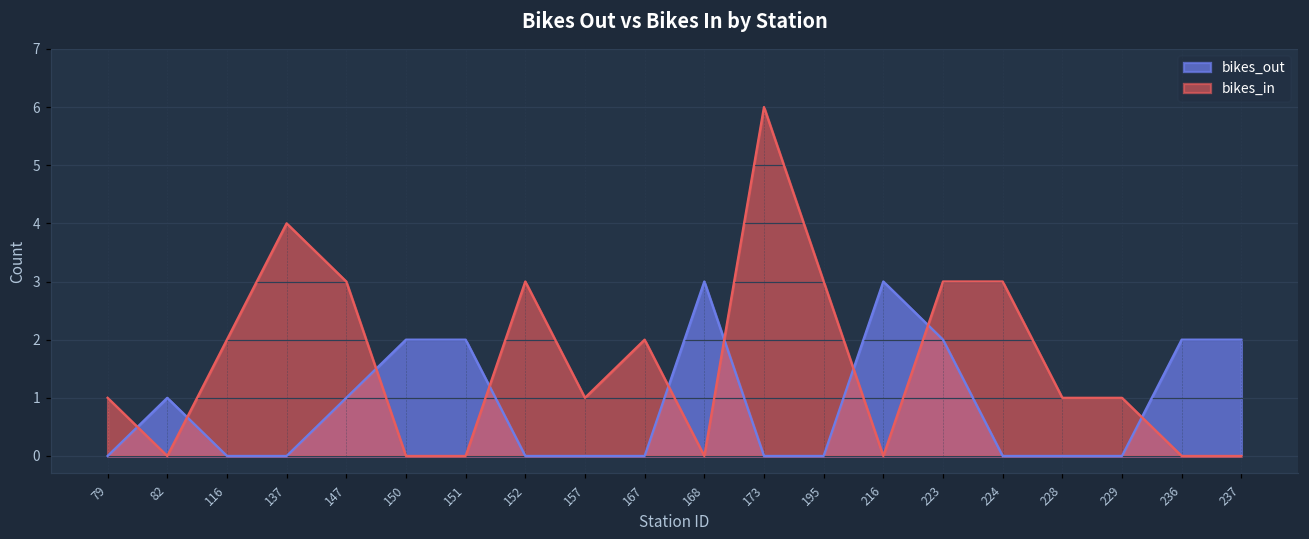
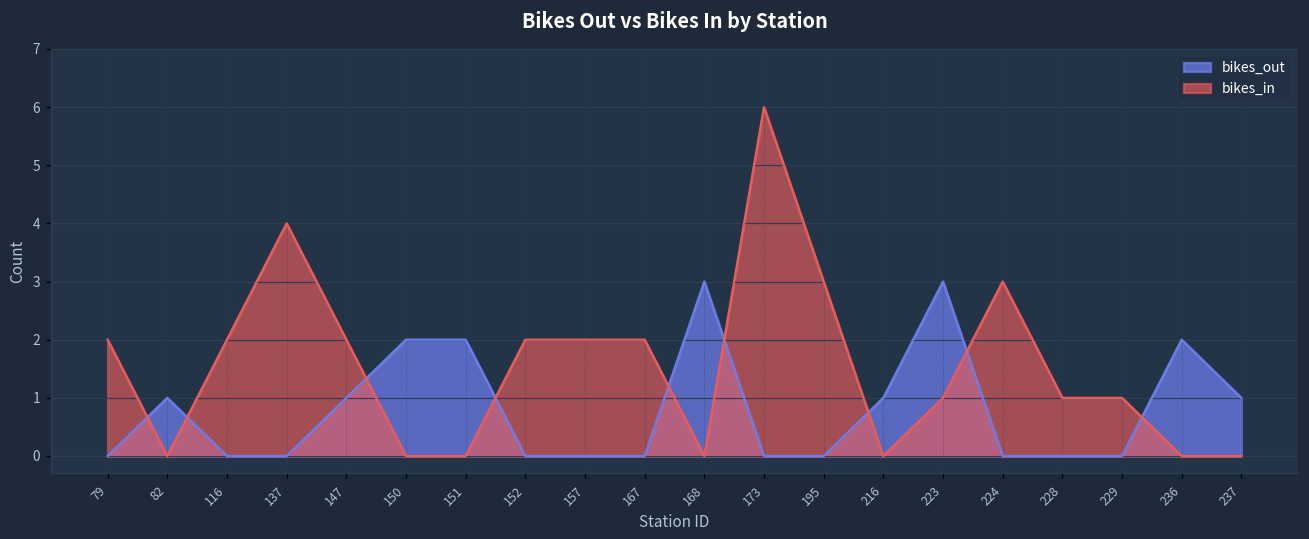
  {
    "bikes_out": {
      "79": 0,
      "82": 1,
      "116": 0,
      "137": 0,
      "147": 1,
      "150": 2,
      "151": 2,
      "152": 0,
      "157": 0,
      "167": 0,
      "168": 3,
      "173": 0,
      "195": 0,
-     "216": 3,
-     "223": 2,
+     "216": 1,
+     "223": 3,
      "224": 0,
      "228": 0,
      "229": 0,
      "236": 2,
-     "237": 2
+     "237": 1
    },
    "bikes_in": {
-     "79": 1,
+     "79": 2,
      "82": 0,
      "116": 2,
      "137": 4,
-     "147": 3,
+     "147": 2,
      "150": 0,
      "151": 0,
-     "152": 3,
-     "157": 1,
+     "152": 2,
+     "157": 2,
      "167": 2,
      "168": 0,
      "173": 6,
      "195": 3,
      "216": 0,
-     "223": 3,
+     "223": 1,
      "224": 3,
      "228": 1,
      "229": 1,
      "236": 0,
      "237": 0
    }
  }
